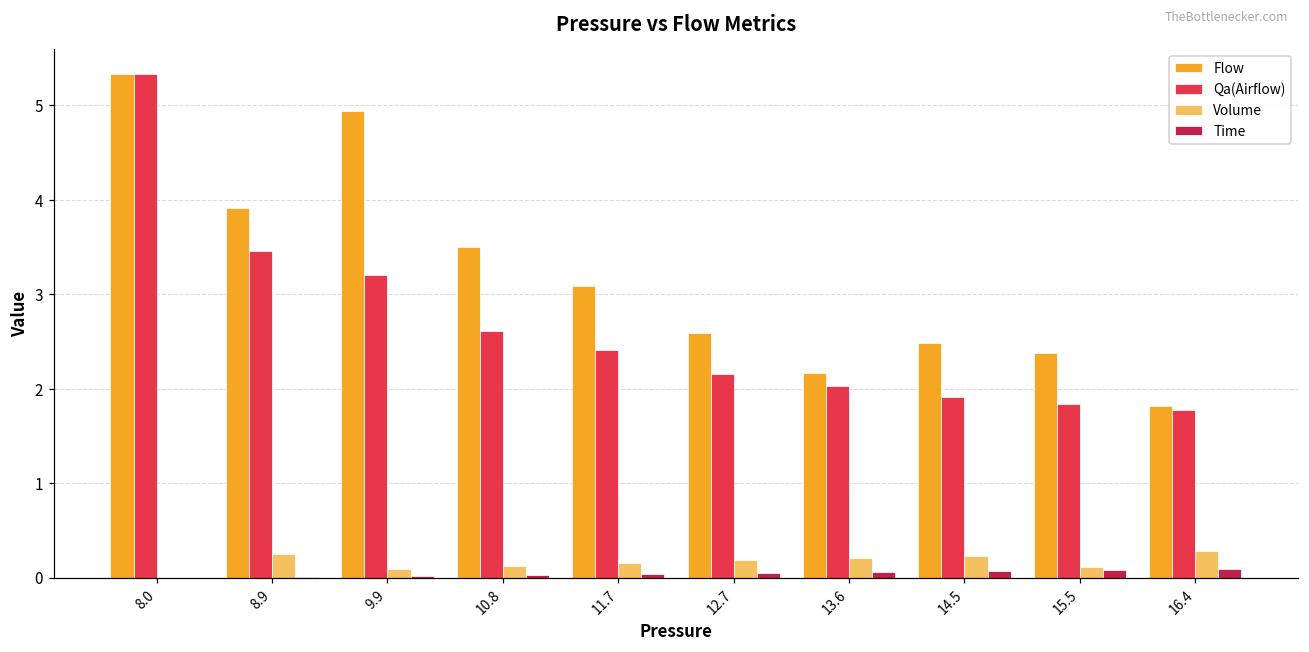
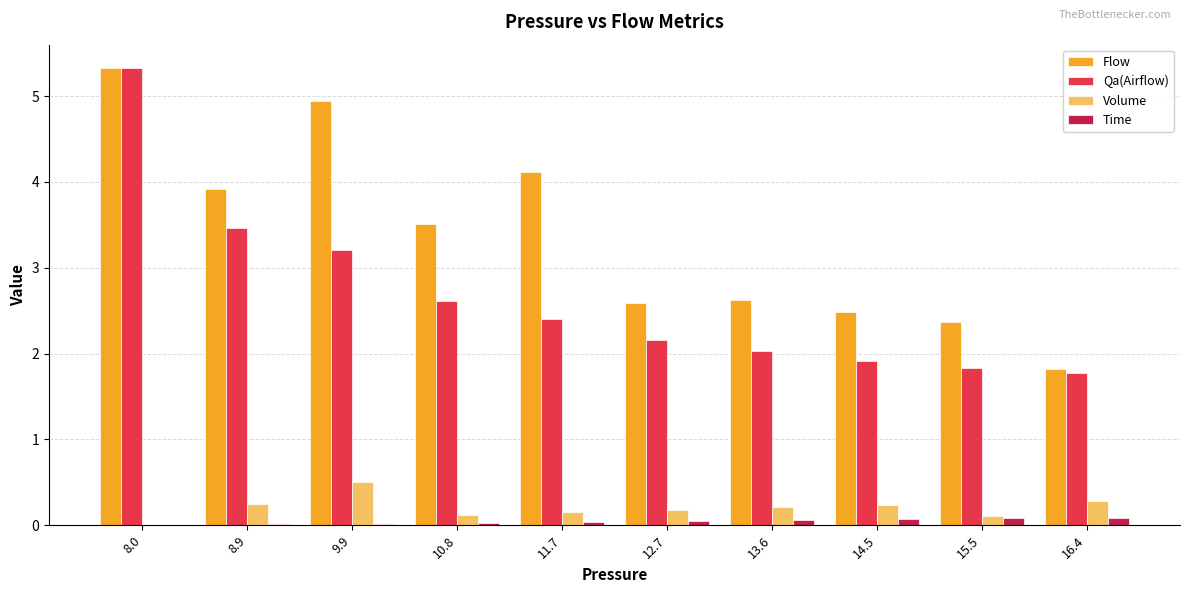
  {
    "Flow": {
      "8.0": 5.3,
      "8.9": 3.9,
      "9.9": 4.9,
      "10.8": 3.5,
-     "11.7": 3.1,
+     "11.7": 4.1,
      "12.7": 2.6,
-     "13.6": 2.2,
+     "13.6": 2.6,
      "14.5": 2.5,
      "15.5": 2.4,
      "16.4": 1.8
    },
    "Volume": {
      "8.0": 0.0,
      "8.9": 0.3,
-     "9.9": 0.1,
+     "9.9": 0.5,
      "10.8": 0.1,
      "11.7": 0.2,
      "12.7": 0.2,
      "13.6": 0.2,
      "14.5": 0.2,
      "15.5": 0.1,
      "16.4": 0.3
    }
  }
